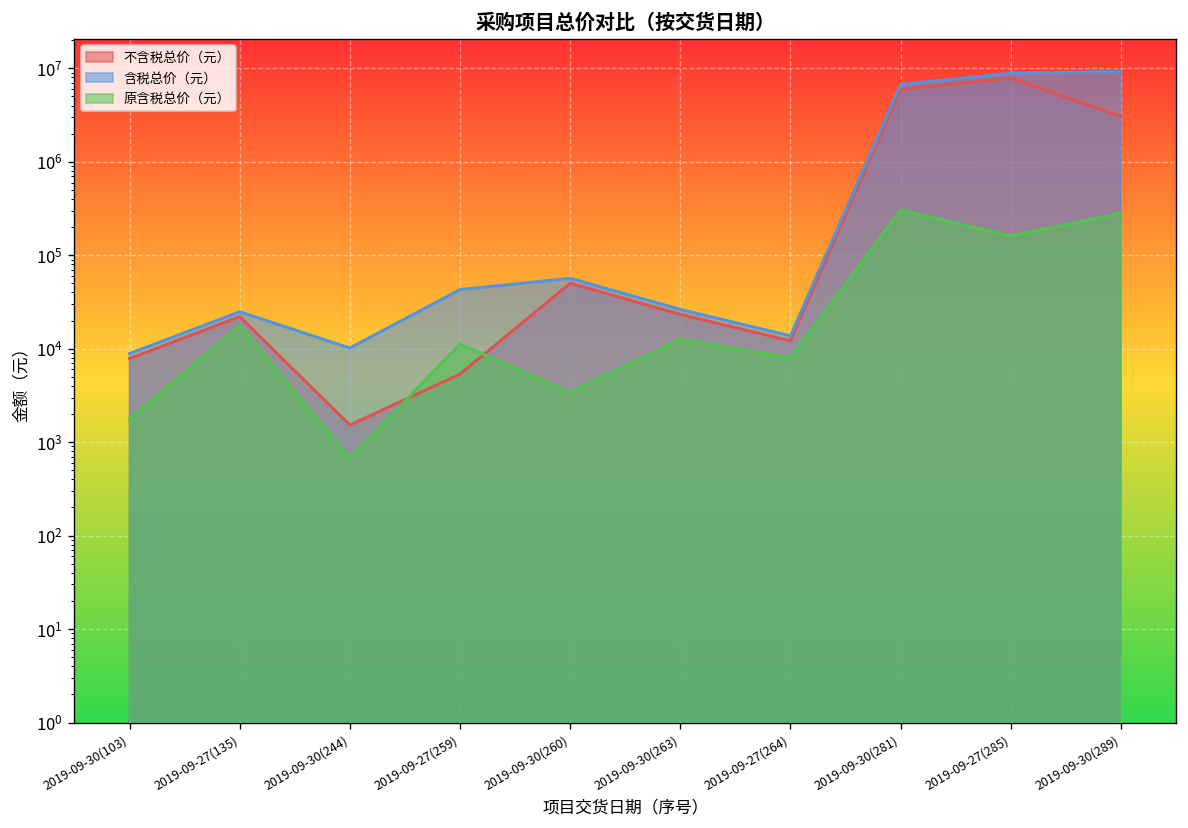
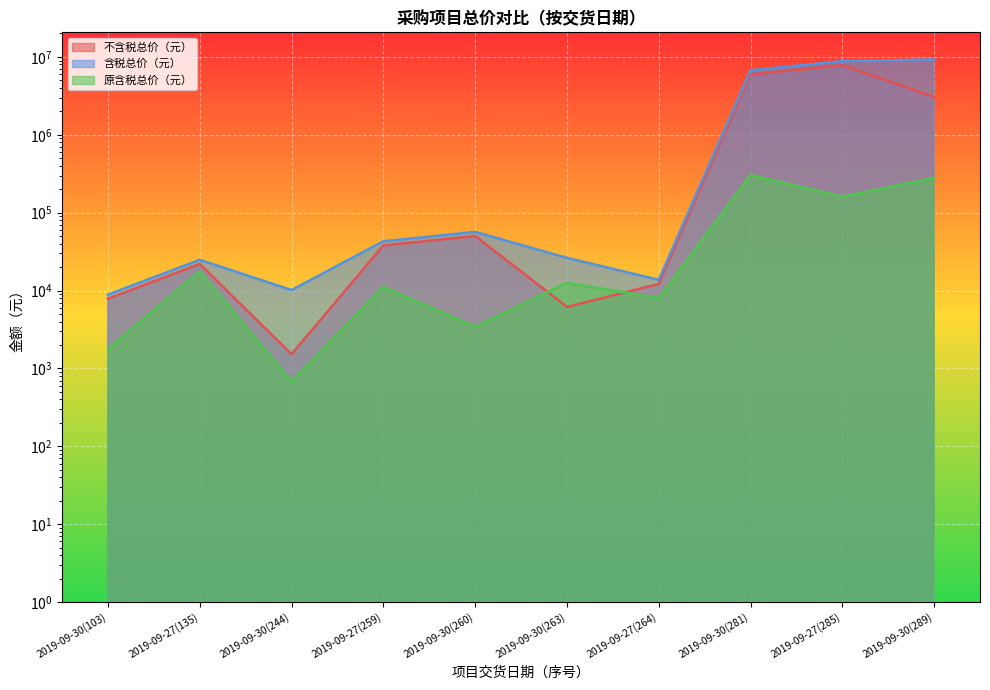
  {
    "不含税总价（元）": {
      "2019-09-30(103)": 8000,
      "2019-09-27(135)": 22000,
      "2019-09-30(244)": 1500,
-     "2019-09-27(259)": 5000,
+     "2019-09-27(259)": 40000,
      "2019-09-30(260)": 50000,
-     "2019-09-30(263)": 23000,
+     "2019-09-30(263)": 6000,
      "2019-09-27(264)": 12000,
      "2019-09-30(281)": 6000000,
      "2019-09-27(285)": 8000000,
      "2019-09-30(289)": 3100000
    },
    "含税总价（元）": {
      "2019-09-30(103)": 9000,
      "2019-09-27(135)": 25000,
      "2019-09-30(244)": 10000,
      "2019-09-27(259)": 40000,
      "2019-09-30(260)": 60000,
      "2019-09-30(263)": 26000,
      "2019-09-27(264)": 14000,
      "2019-09-30(281)": 7000000,
      "2019-09-27(285)": 9000000,
      "2019-09-30(289)": 9000000
    },
    "原含税总价（元）": {
      "2019-09-30(103)": 1800,
      "2019-09-27(135)": 18000,
      "2019-09-30(244)": 700,
      "2019-09-27(259)": 11000,
      "2019-09-30(260)": 3000,
      "2019-09-30(263)": 13000,
      "2019-09-27(264)": 8000,
      "2019-09-30(281)": 300000,
      "2019-09-27(285)": 160000,
      "2019-09-30(289)": 280000
    }
  }
